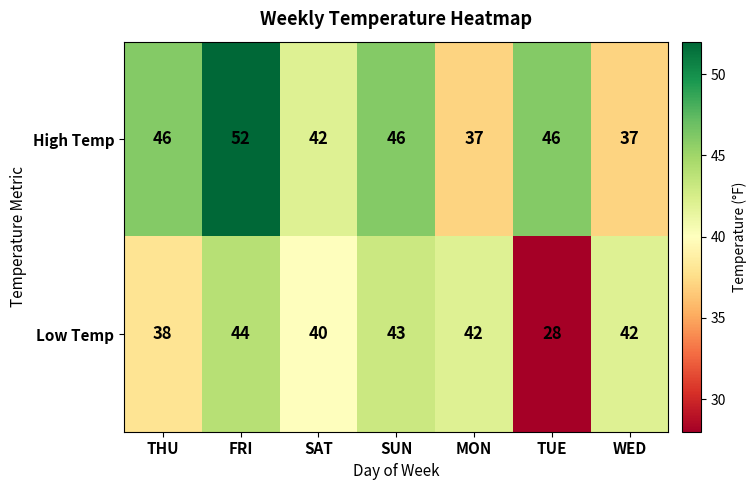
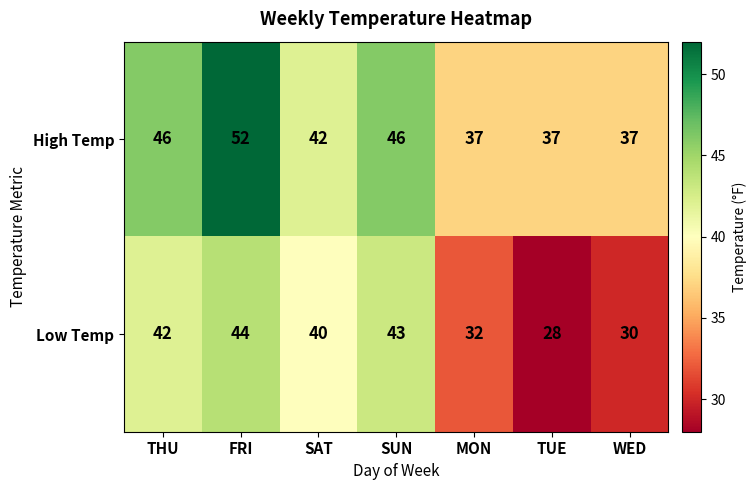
  {
    "High Temp": {
      "THU": 46,
      "FRI": 52,
      "SAT": 42,
      "SUN": 46,
      "MON": 37,
-     "TUE": 46,
+     "TUE": 37,
      "WED": 37
    },
    "Low Temp": {
-     "THU": 38,
+     "THU": 42,
      "FRI": 44,
      "SAT": 40,
      "SUN": 43,
-     "MON": 42,
+     "MON": 32,
      "TUE": 28,
-     "WED": 42
+     "WED": 30
    }
  }
